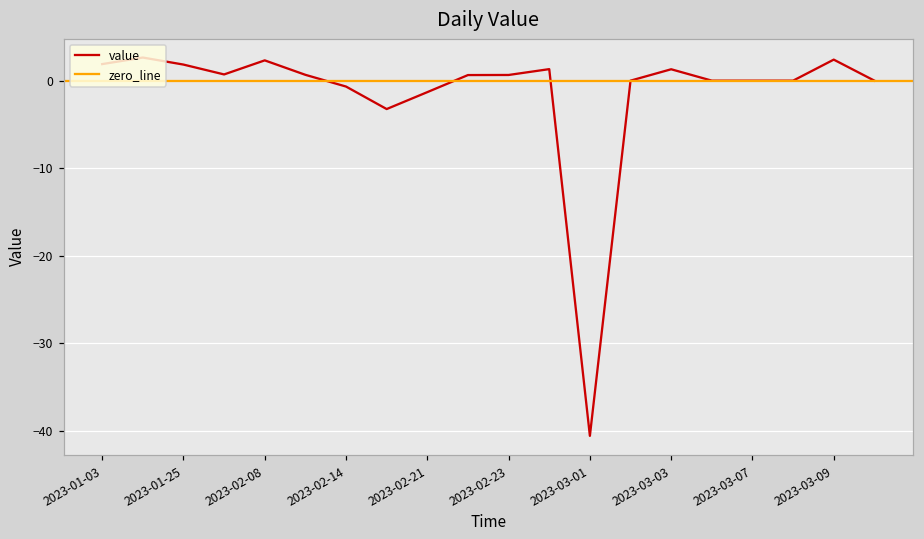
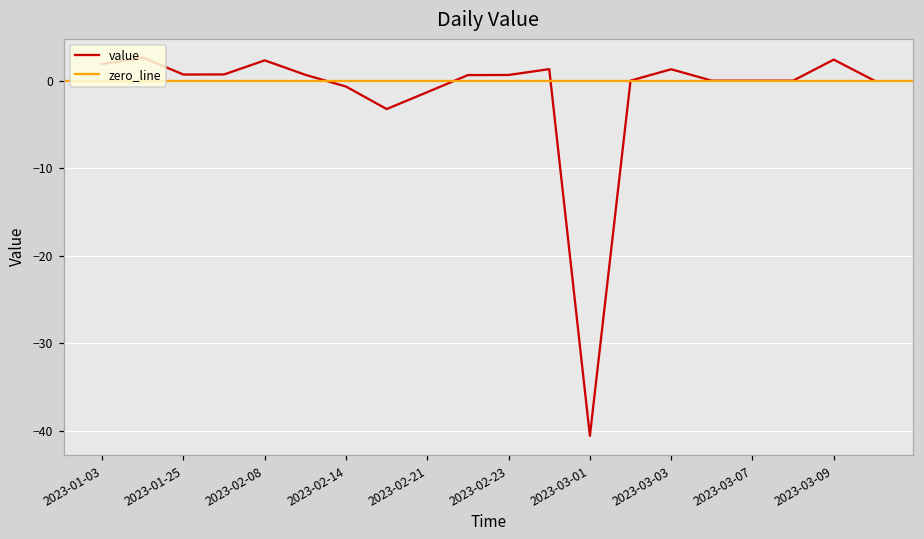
  {
-   "2023-01-25": 2,
+   "2023-01-25": 1,
    "2023-02-08": 2,
    "2023-02-14": -1,
    "2023-02-21": -1,
    "2023-02-23": 1,
    "2023-03-01": -41,
    "2023-03-03": 1,
    "2023-03-07": 0,
    "2023-03-09": 2
  }
